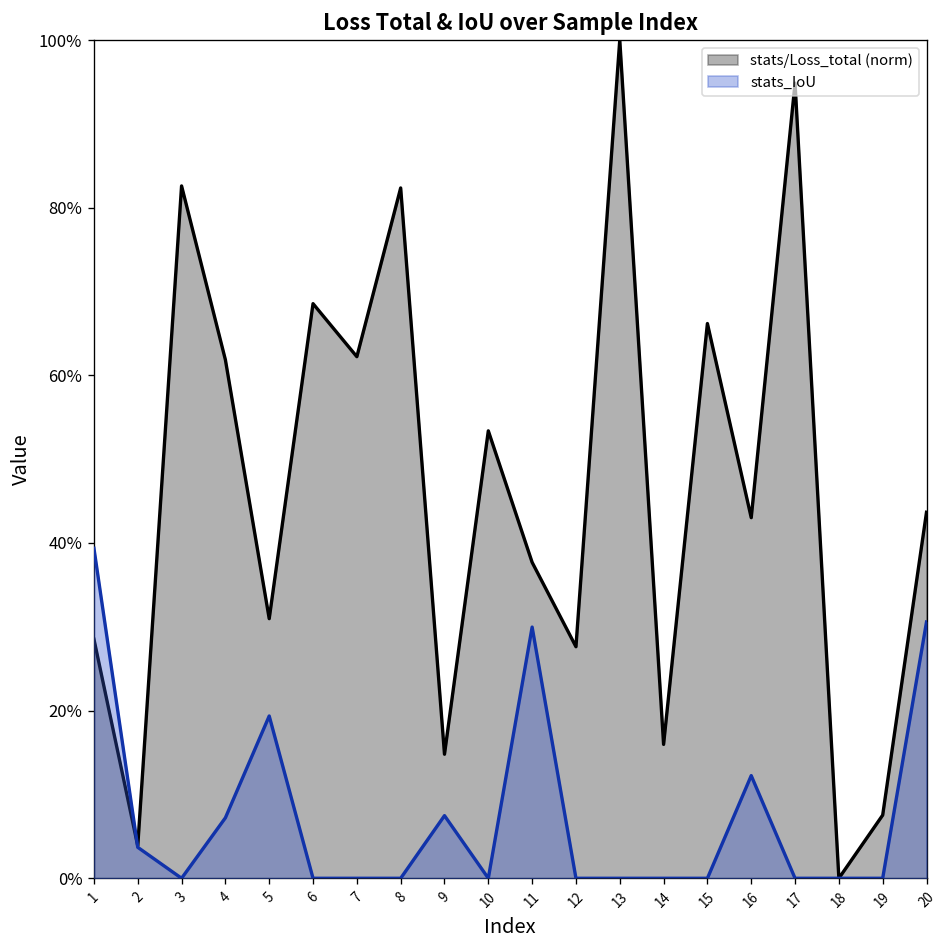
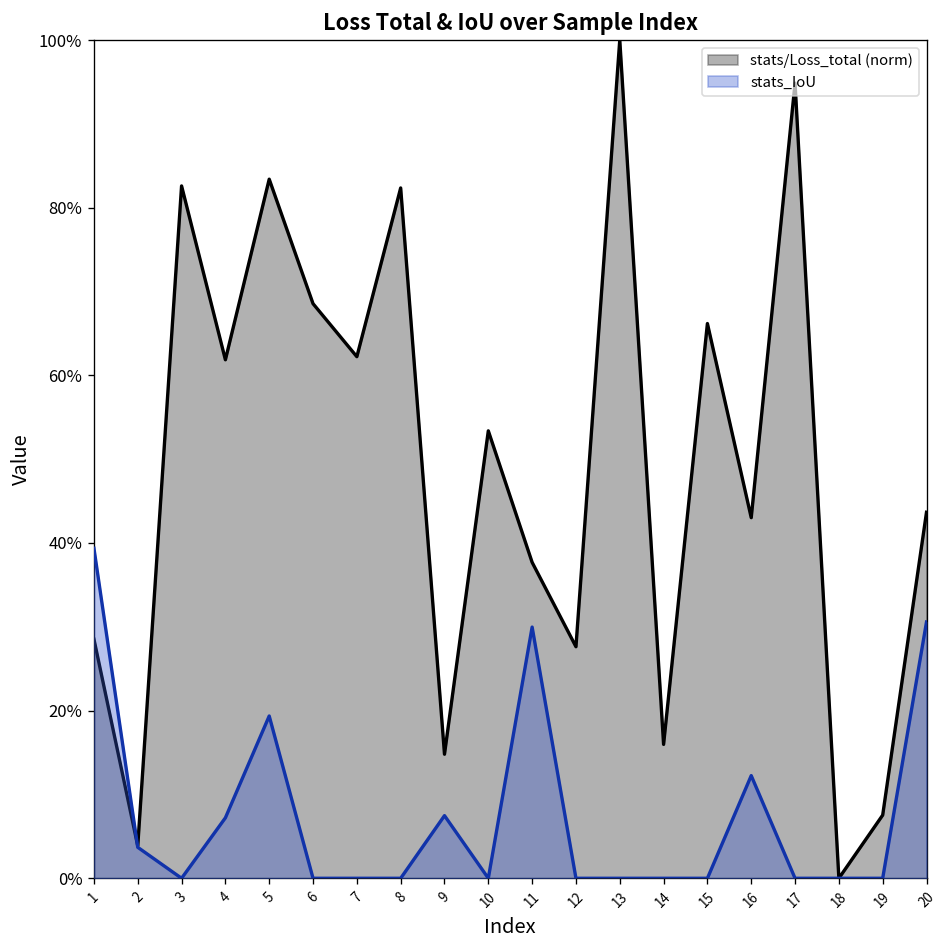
  {
    "stats/Loss_total (norm)": {
      "1": "29%",
      "3": "83%",
      "4": "62%",
-     "5": "31%",
+     "5": "83%",
      "6": "69%",
      "7": "62%",
      "8": "82%",
      "9": "15%",
      "10": "53%",
      "11": "38%",
      "12": "28%",
      "13": "100%",
      "14": "16%",
      "15": "66%",
      "16": "43%",
      "19": "8%",
      "20": "44%"
    },
    "stats_IoU": {
      "1": "39%",
      "3": "0%",
      "4": "7%",
      "5": "19%",
      "6": "0%",
      "7": "0%",
      "8": "0%",
      "9": "7%",
      "10": "0%",
      "11": "30%",
      "12": "0%",
      "13": "0%",
      "14": "0%",
      "15": "0%",
      "16": "12%",
      "17": "0%",
      "19": "0%",
      "20": "31%"
    }
  }
